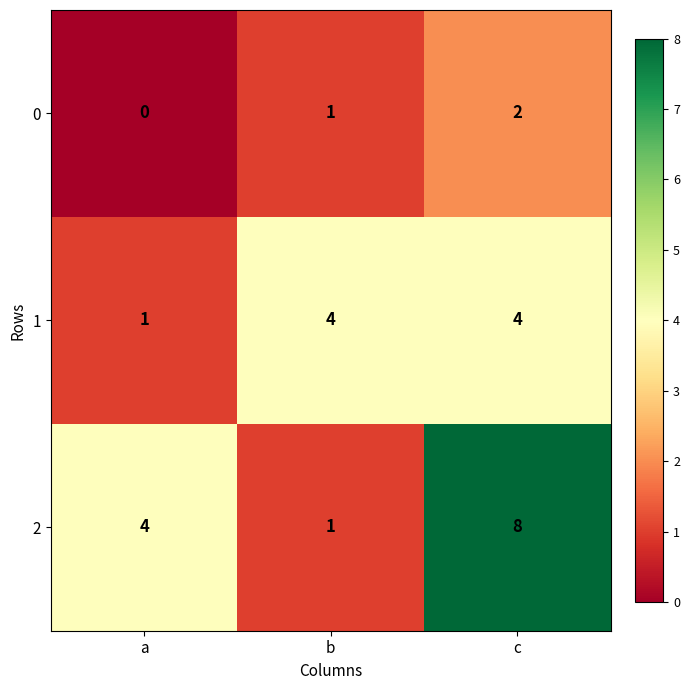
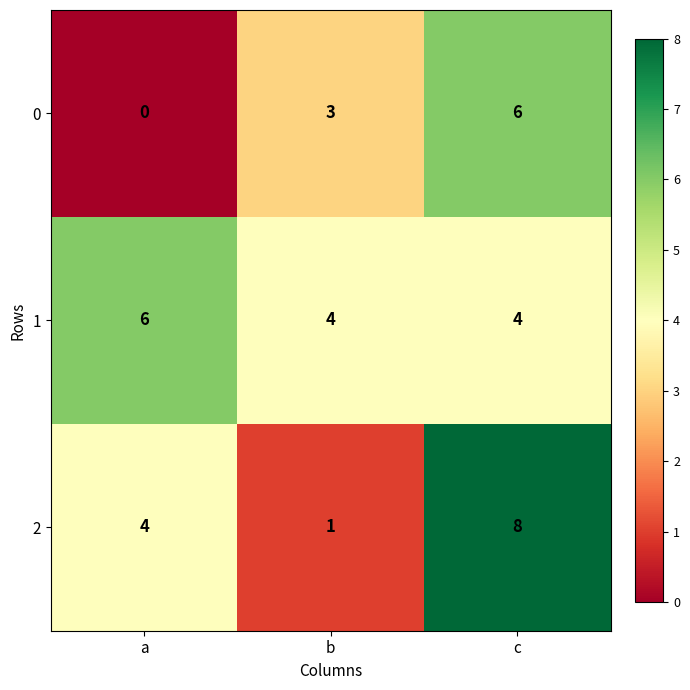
  {
    "0": {
      "a": 0,
-     "b": 1,
-     "c": 2
+     "b": 3,
+     "c": 6
    },
    "1": {
-     "a": 1,
+     "a": 6,
      "b": 4,
      "c": 4
    },
    "2": {
      "a": 4,
      "b": 1,
      "c": 8
    }
  }
